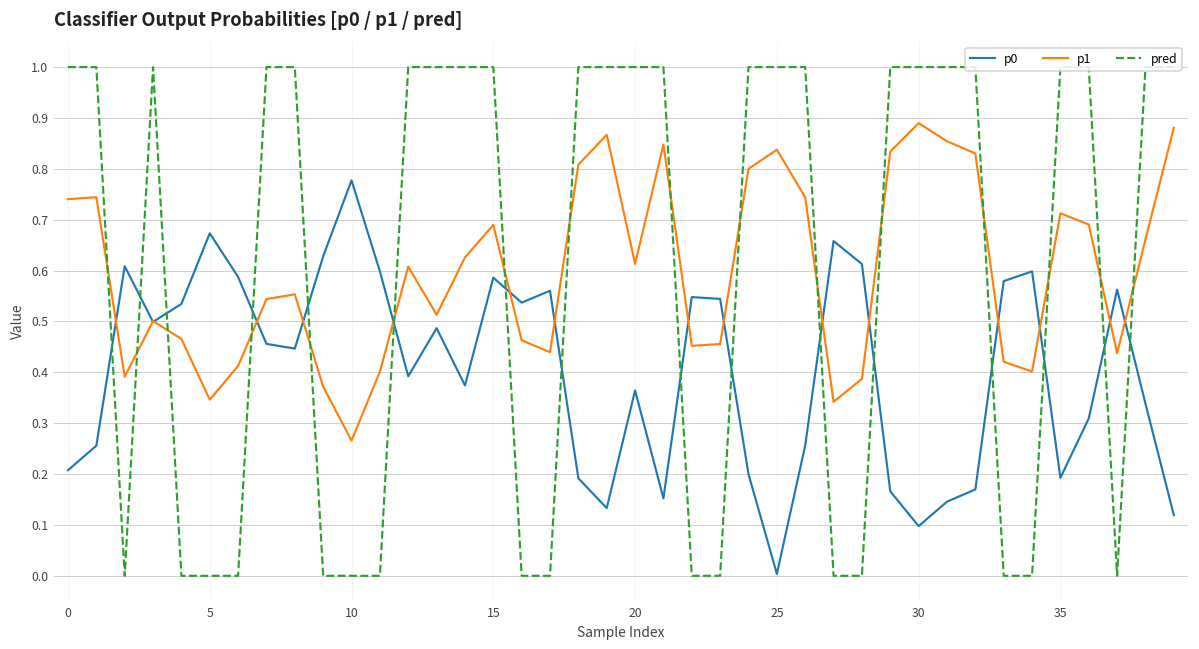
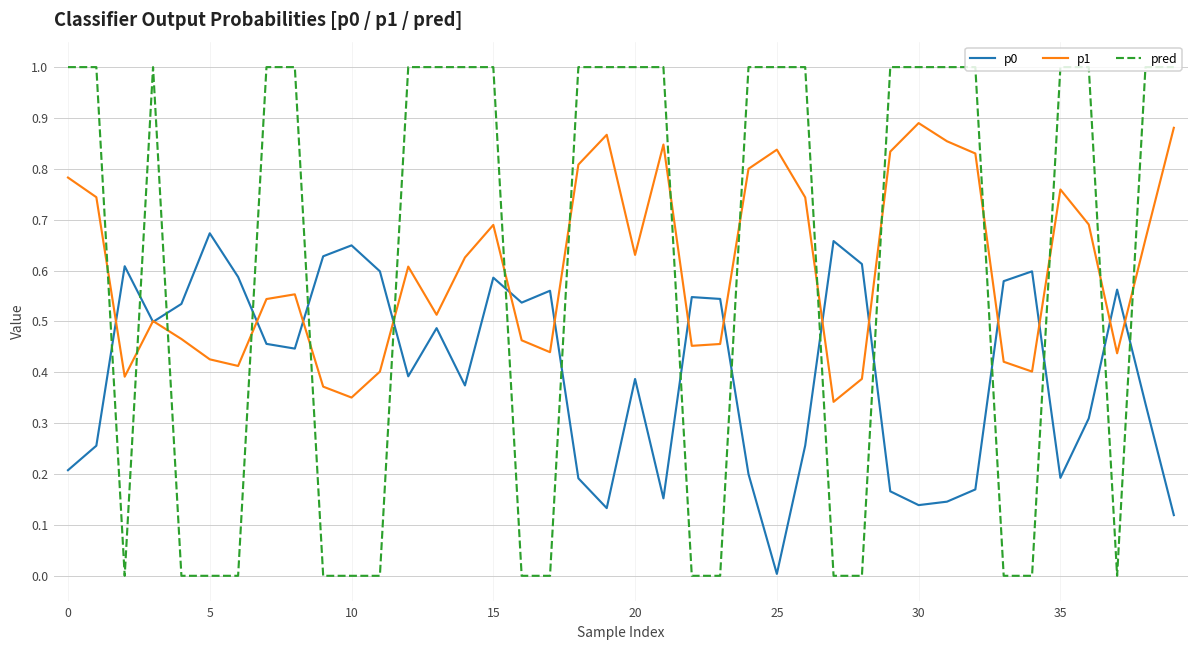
  {
    "p0": {
      "0": 0.21,
      "5": 0.67,
-     "10": 0.78,
+     "10": 0.65,
      "15": 0.59,
-     "20": 0.36,
+     "20": 0.39,
      "25": 0.00,
-     "30": 0.10,
+     "30": 0.14,
      "35": 0.19
    },
    "p1": {
-     "0": 0.74,
-     "5": 0.35,
-     "10": 0.27,
+     "0": 0.78,
+     "5": 0.43,
+     "10": 0.35,
      "15": 0.69,
-     "20": 0.61,
+     "20": 0.63,
      "25": 0.84,
      "30": 0.89,
-     "35": 0.71
+     "35": 0.76
    },
    "pred": {
      "0": 1.00,
      "5": 0.00,
      "10": 0.00,
      "15": 1.00,
      "20": 1.00,
      "25": 1.00,
      "30": 1.00
    }
  }
